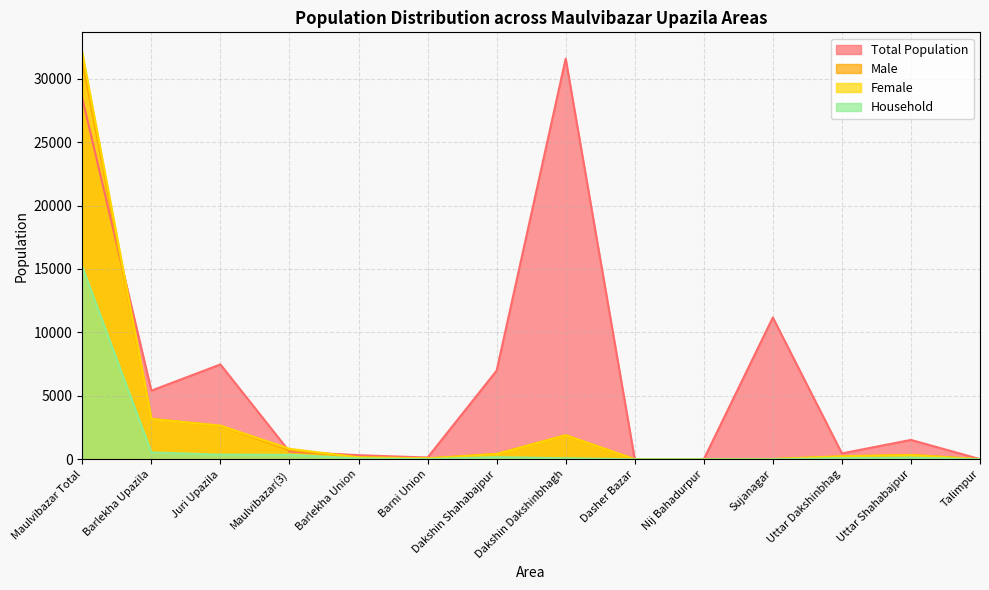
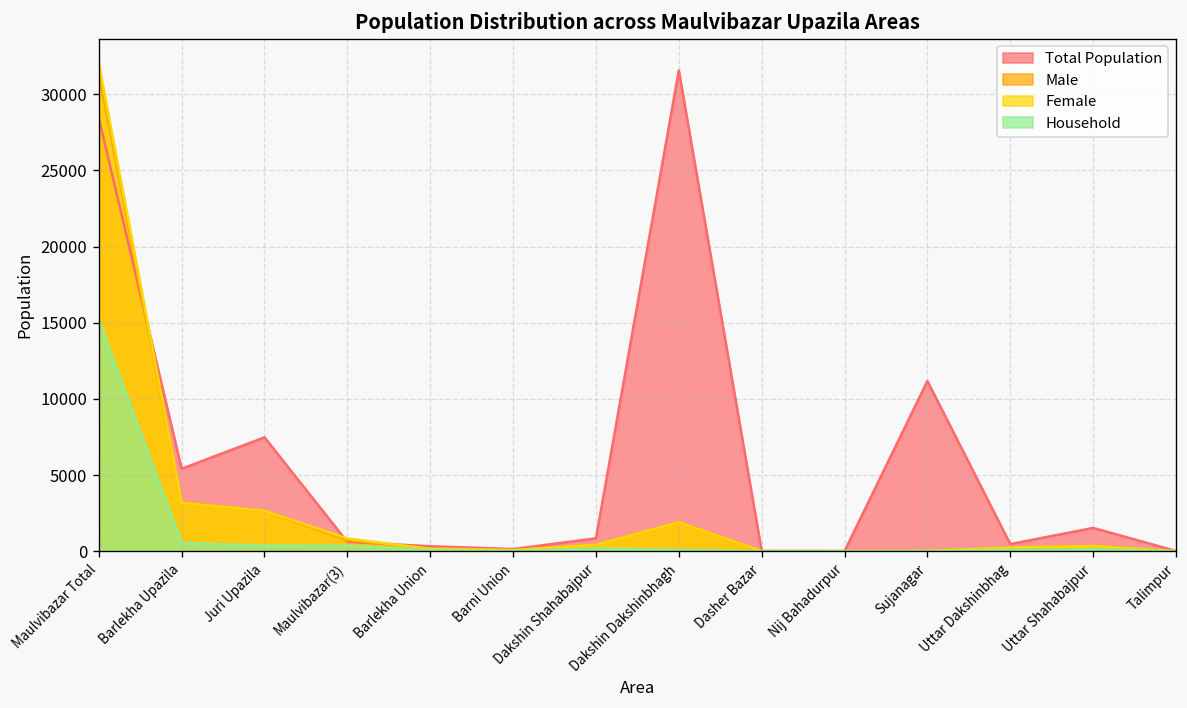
  {
    "Total Population": {
      "Maulvibazar Total": 28400,
      "Barlekha Upazila": 5400,
      "Juri Upazila": 7500,
-     "Dakshin Shahabajpur": 7000,
+     "Dakshin Shahabajpur": 800,
      "Dakshin Dakshinbhagh": 31600,
      "Sujanagar": 11200,
      "Uttar Dakshinbhag": 500,
      "Uttar Shahabajpur": 1500
    },
    "Household": {
      "Maulvibazar Total": 15200,
      "Barlekha Upazila": 500,
      "Juri Upazila": 400,
      "Maulvibazar(3)": 400,
      "Dakshin Shahabajpur": 200,
      "Dakshin Dakshinbhagh": 100,
      "Uttar Shahabajpur": 100
    }
  }
